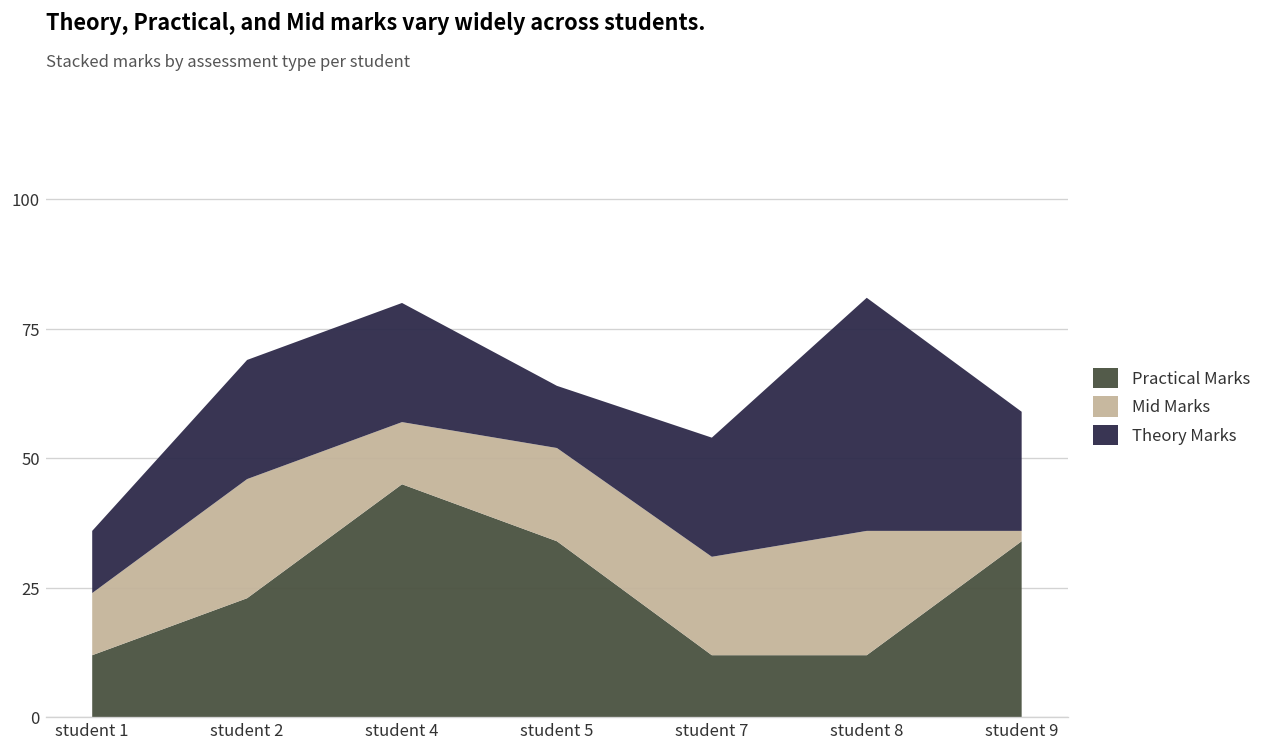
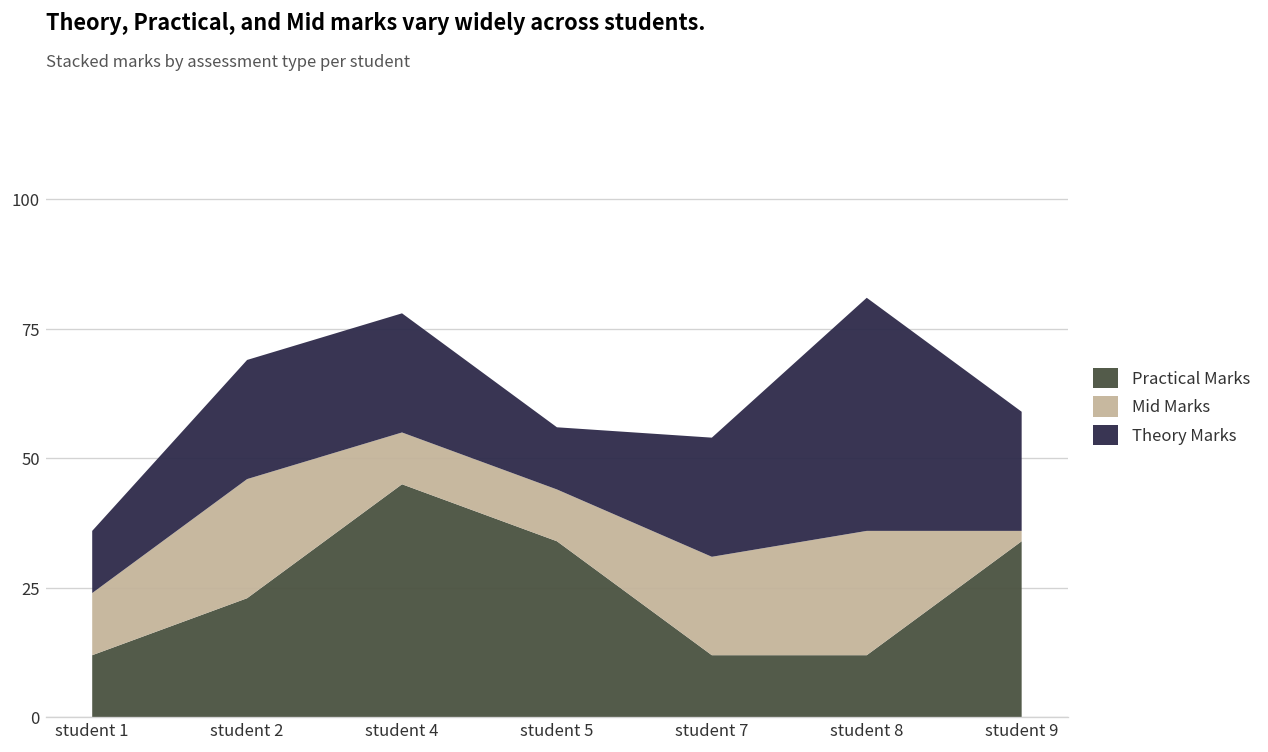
  {
    "Mid Marks": {
      "student 1": 12,
      "student 2": 23,
-     "student 4": 12,
-     "student 5": 18,
+     "student 4": 10,
+     "student 5": 10,
      "student 7": 19,
      "student 8": 24,
      "student 9": 2
    }
  }
